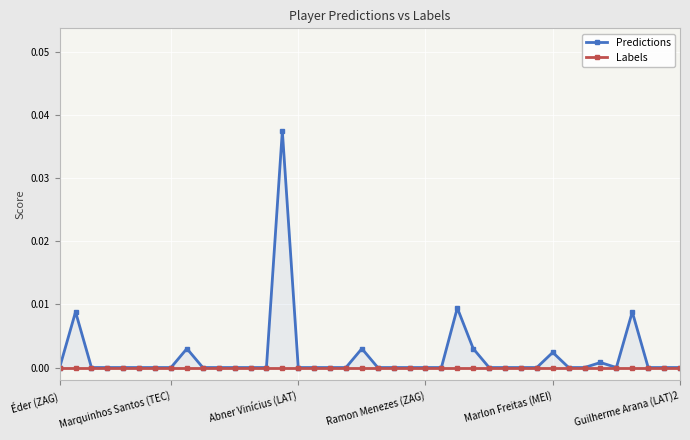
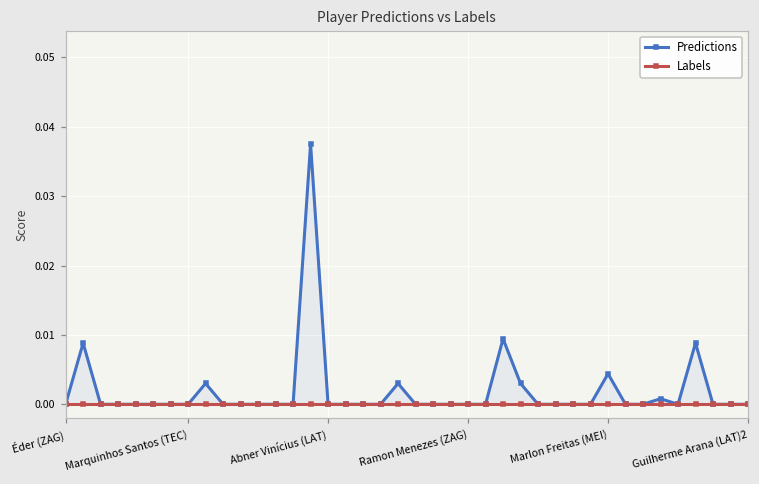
  {
    "Predictions": {
-     "Marlon Freitas (MEI)": 0.002
+     "Marlon Freitas (MEI)": 0.004
    },
    "Labels": {
      "Marlon Freitas (MEI)": 0.000
    }
  }
